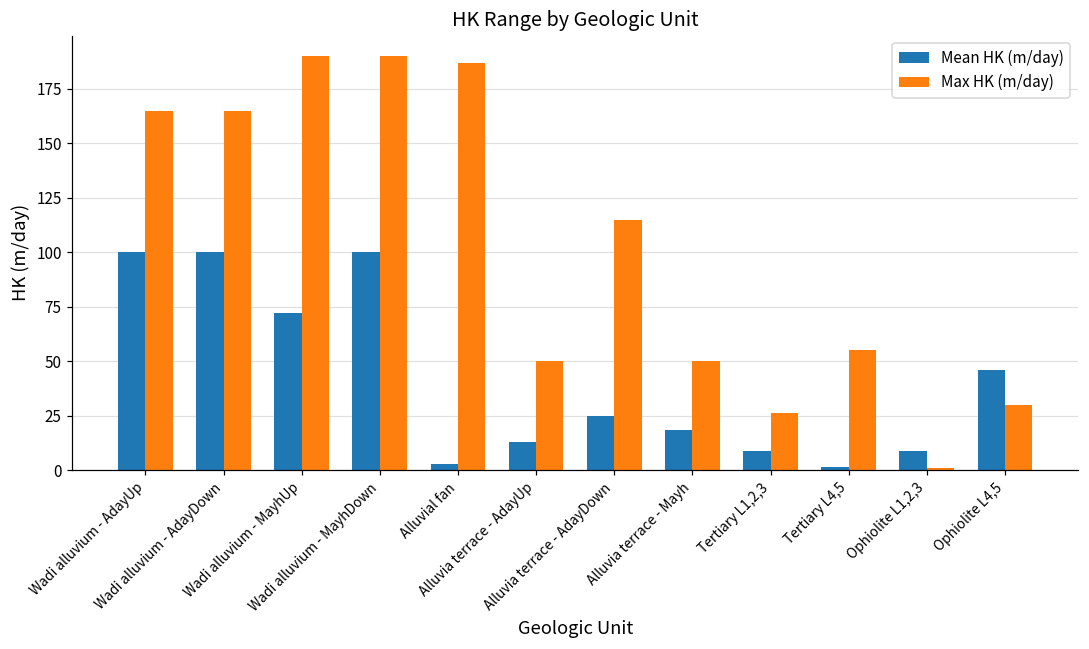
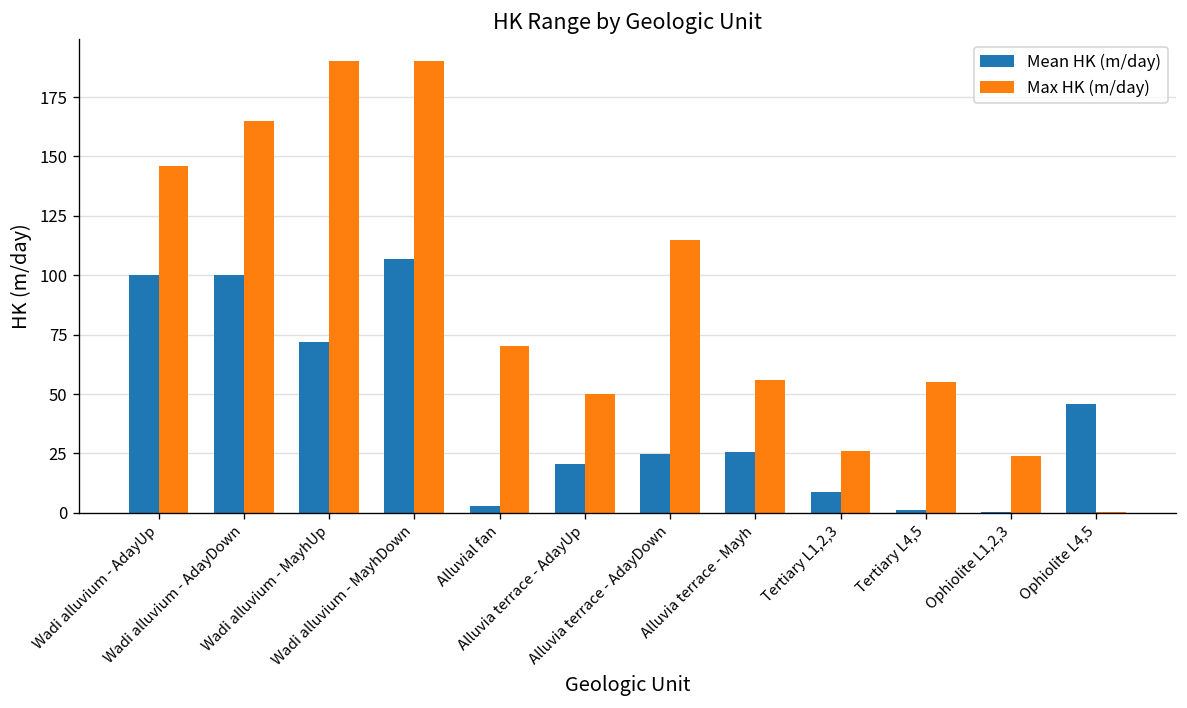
  {
    "Mean HK (m/day)": {
      "Wadi alluvium - AdayUp": 100,
      "Wadi alluvium - AdayDown": 100,
      "Wadi alluvium - MayhUp": 72,
-     "Wadi alluvium - MayhDown": 100,
+     "Wadi alluvium - MayhDown": 107,
      "Alluvial fan": 3,
-     "Alluvia terrace - AdayUp": 13,
+     "Alluvia terrace - AdayUp": 20,
      "Alluvia terrace - AdayDown": 25,
-     "Alluvia terrace - Mayh": 18,
+     "Alluvia terrace - Mayh": 25,
      "Tertiary L1,2,3": 9,
      "Tertiary L4,5": 1,
-     "Ophiolite L1,2,3": 9,
+     "Ophiolite L1,2,3": 0,
      "Ophiolite L4,5": 46
    },
    "Max HK (m/day)": {
-     "Wadi alluvium - AdayUp": 165,
+     "Wadi alluvium - AdayUp": 146,
      "Wadi alluvium - AdayDown": 165,
      "Wadi alluvium - MayhUp": 190,
      "Wadi alluvium - MayhDown": 190,
-     "Alluvial fan": 187,
+     "Alluvial fan": 70,
      "Alluvia terrace - AdayUp": 50,
      "Alluvia terrace - AdayDown": 115,
-     "Alluvia terrace - Mayh": 50,
+     "Alluvia terrace - Mayh": 56,
      "Tertiary L1,2,3": 26,
      "Tertiary L4,5": 55,
-     "Ophiolite L1,2,3": 1,
-     "Ophiolite L4,5": 30
+     "Ophiolite L1,2,3": 24,
+     "Ophiolite L4,5": 1
    }
  }
